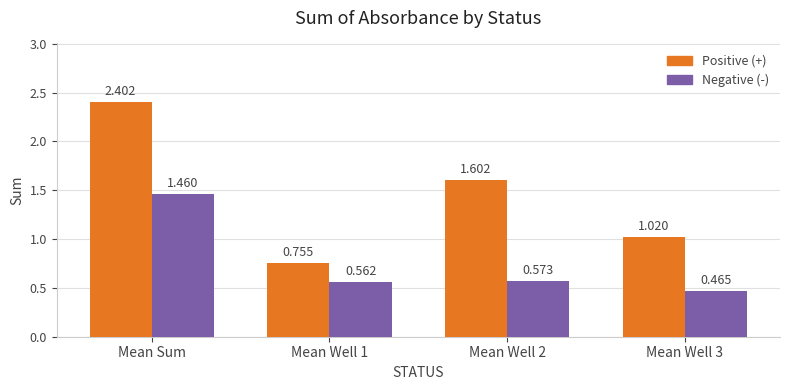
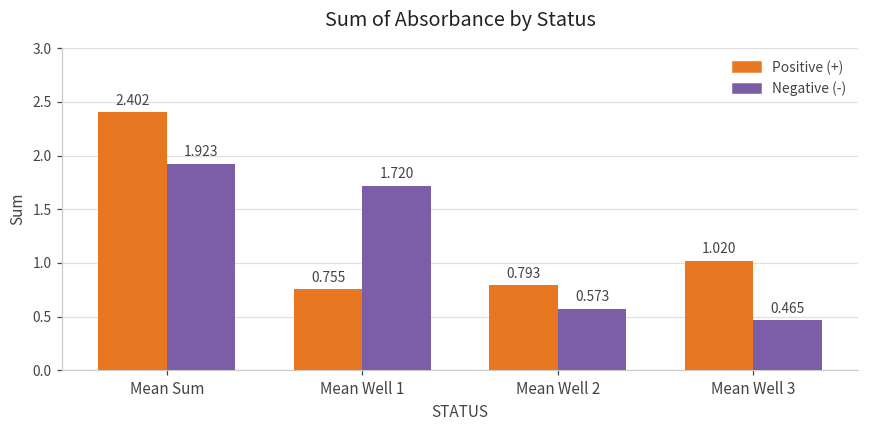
  {
    "Positive (+)": {
      "Mean Sum": 2.402,
      "Mean Well 1": 0.755,
-     "Mean Well 2": 1.602,
+     "Mean Well 2": 0.793,
      "Mean Well 3": 1.020
    },
    "Negative (-)": {
-     "Mean Sum": 1.460,
-     "Mean Well 1": 0.562,
+     "Mean Sum": 1.923,
+     "Mean Well 1": 1.720,
      "Mean Well 2": 0.573,
      "Mean Well 3": 0.465
    }
  }
